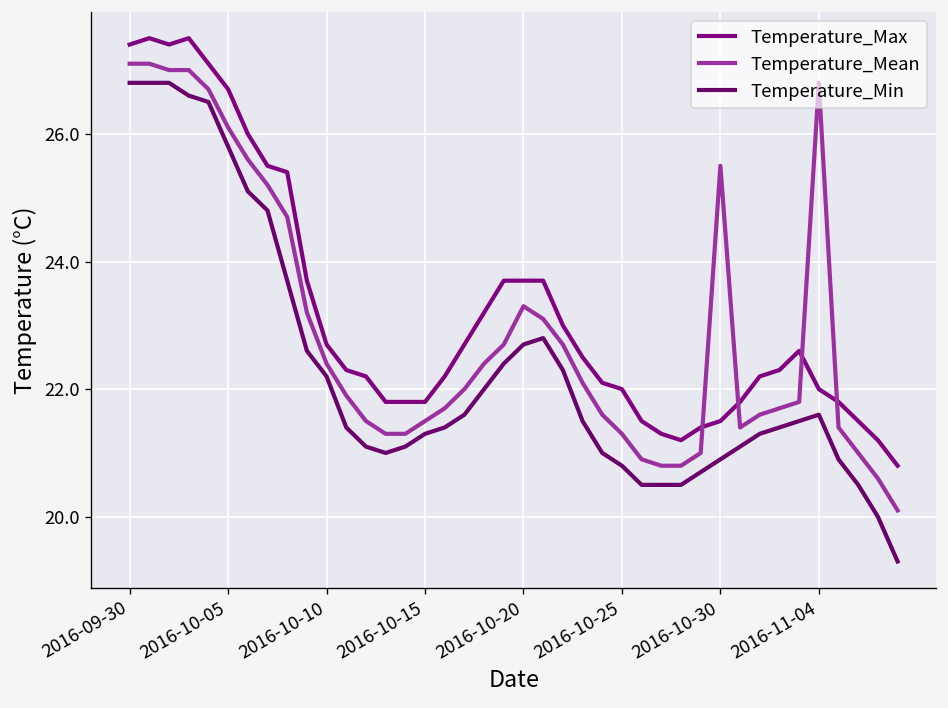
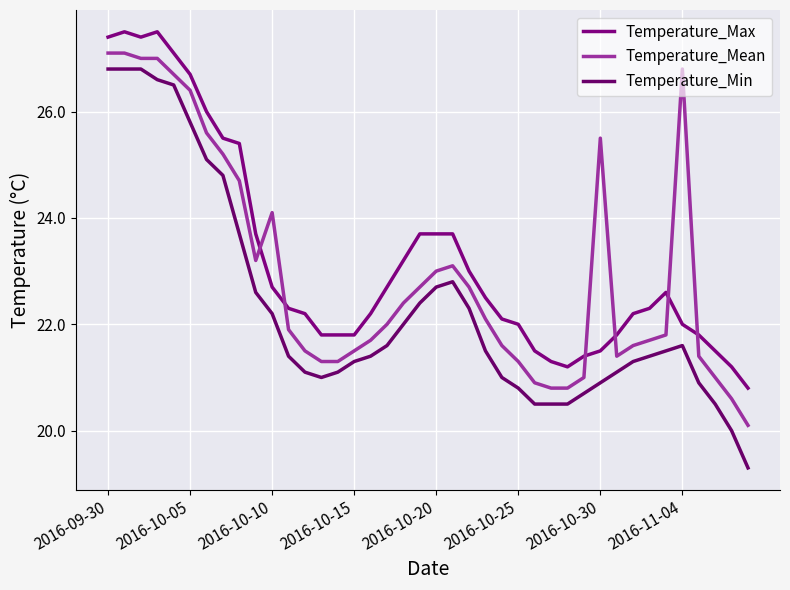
  {
    "Temperature_Mean": {
      "2016-09-30": 27.1,
-     "2016-10-05": 26.1,
-     "2016-10-10": 22.4,
+     "2016-10-05": 26.4,
+     "2016-10-10": 24.1,
      "2016-10-15": 21.5,
-     "2016-10-20": 23.3,
+     "2016-10-20": 23.0,
      "2016-10-25": 21.3,
      "2016-10-30": 25.5
    }
  }
